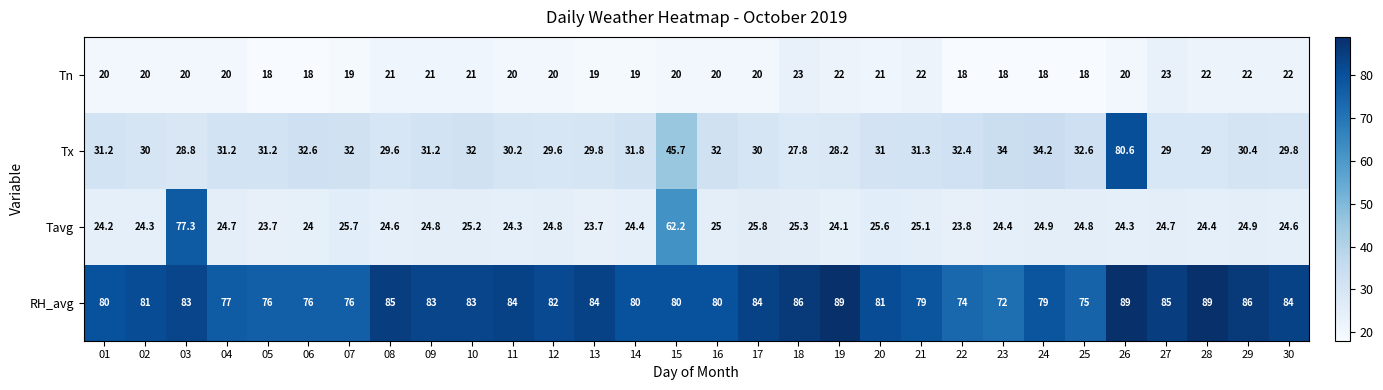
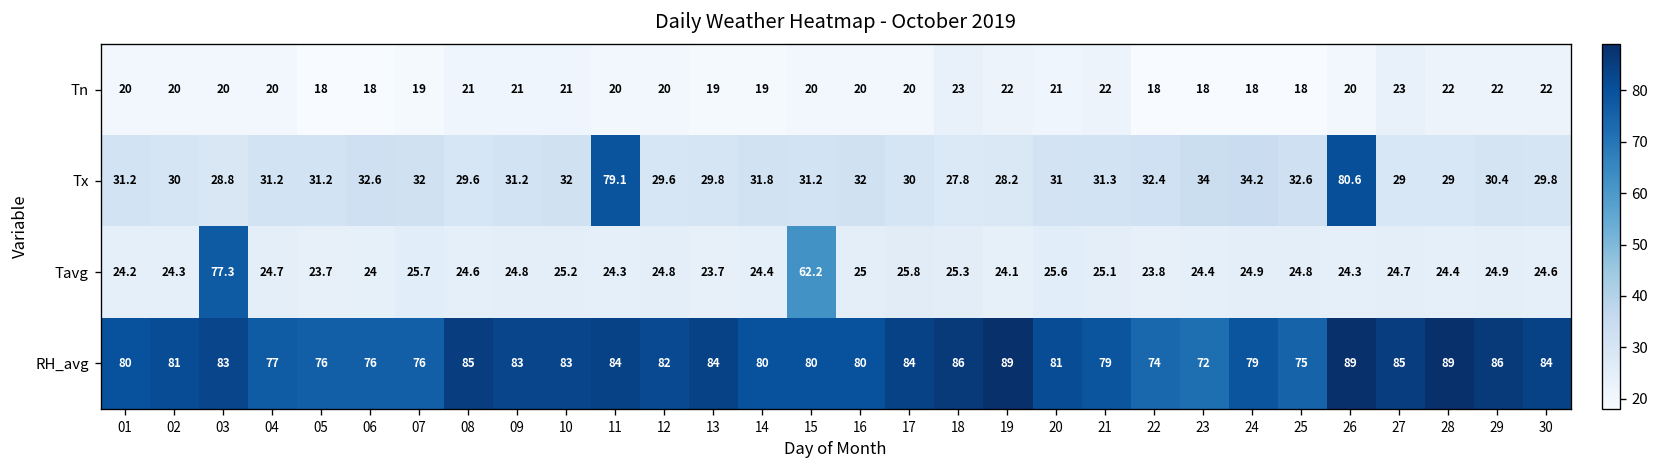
  {
    "Tn": {
      "01": 20,
      "02": 20,
      "03": 20,
      "04": 20,
      "05": 18,
      "06": 18,
      "07": 19,
      "08": 21,
      "09": 21,
      "10": 21,
      "11": 20,
      "12": 20,
      "13": 19,
      "14": 19,
      "15": 20,
      "16": 20,
      "17": 20,
      "18": 23,
      "19": 22,
      "20": 21,
      "21": 22,
      "22": 18,
      "23": 18,
      "24": 18,
      "25": 18,
      "26": 20,
      "27": 23,
      "28": 22,
      "29": 22,
      "30": 22
    },
    "Tx": {
      "01": 31.2,
      "02": 30,
      "03": 28.8,
      "04": 31.2,
      "05": 31.2,
      "06": 32.6,
      "07": 32,
      "08": 29.6,
      "09": 31.2,
      "10": 32,
-     "11": 30.2,
+     "11": 79.1,
      "12": 29.6,
      "13": 29.8,
      "14": 31.8,
-     "15": 45.7,
+     "15": 31.2,
      "16": 32,
      "17": 30,
      "18": 27.8,
      "19": 28.2,
      "20": 31,
      "21": 31.3,
      "22": 32.4,
      "23": 34,
      "24": 34.2,
      "25": 32.6,
      "26": 80.6,
      "27": 29,
      "28": 29,
      "29": 30.4,
      "30": 29.8
    },
    "Tavg": {
      "01": 24.2,
      "02": 24.3,
      "03": 77.3,
      "04": 24.7,
      "05": 23.7,
      "06": 24,
      "07": 25.7,
      "08": 24.6,
      "09": 24.8,
      "10": 25.2,
      "11": 24.3,
      "12": 24.8,
      "13": 23.7,
      "14": 24.4,
      "15": 62.2,
      "16": 25,
      "17": 25.8,
      "18": 25.3,
      "19": 24.1,
      "20": 25.6,
      "21": 25.1,
      "22": 23.8,
      "23": 24.4,
      "24": 24.9,
      "25": 24.8,
      "26": 24.3,
      "27": 24.7,
      "28": 24.4,
      "29": 24.9,
      "30": 24.6
    },
    "RH_avg": {
      "01": 80,
      "02": 81,
      "03": 83,
      "04": 77,
      "05": 76,
      "06": 76,
      "07": 76,
      "08": 85,
      "09": 83,
      "10": 83,
      "11": 84,
      "12": 82,
      "13": 84,
      "14": 80,
      "15": 80,
      "16": 80,
      "17": 84,
      "18": 86,
      "19": 89,
      "20": 81,
      "21": 79,
      "22": 74,
      "23": 72,
      "24": 79,
      "25": 75,
      "26": 89,
      "27": 85,
      "28": 89,
      "29": 86,
      "30": 84
    }
  }
